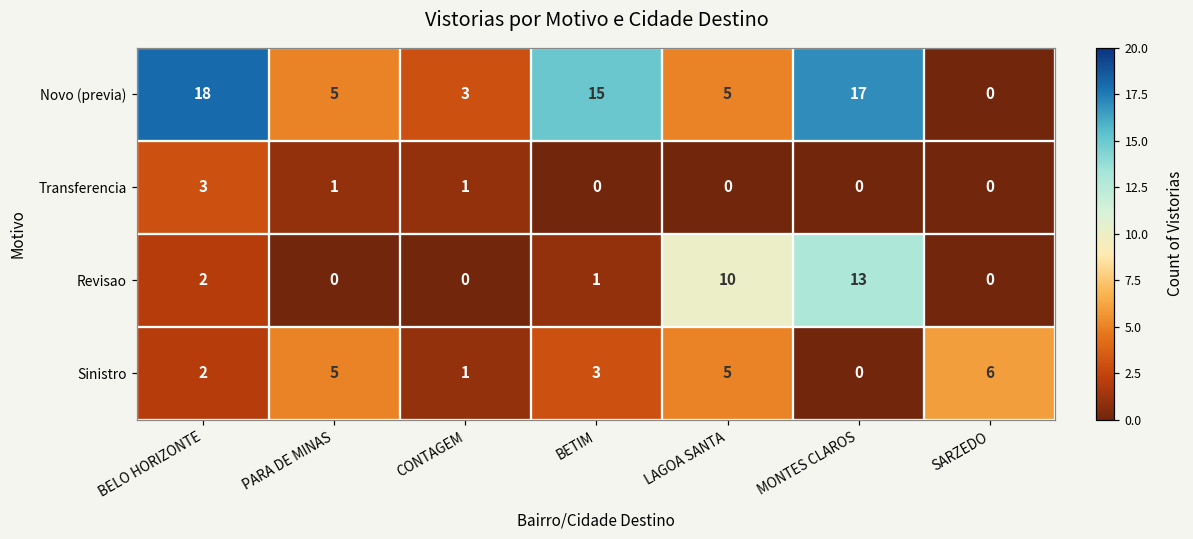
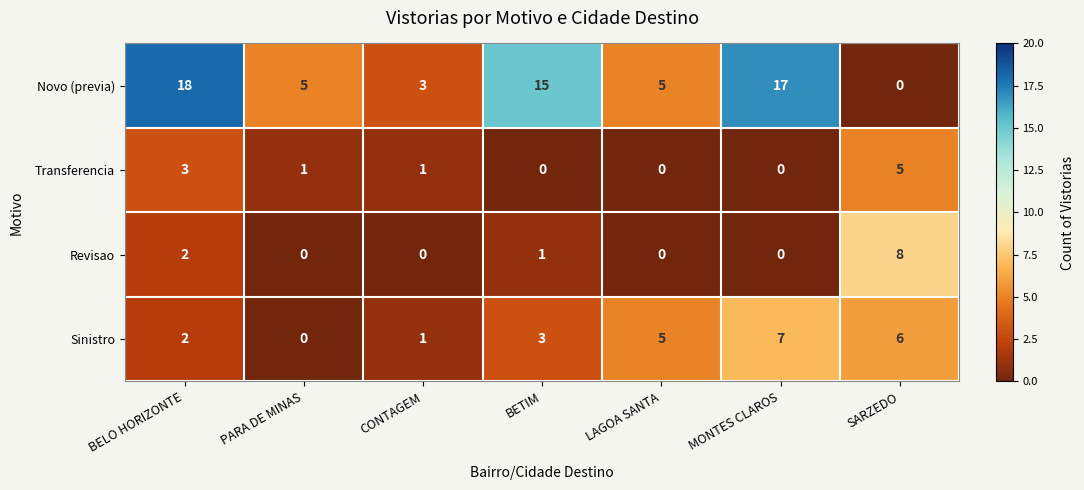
  {
    "Novo (previa)": {
      "BELO HORIZONTE": 18,
      "PARA DE MINAS": 5,
      "CONTAGEM": 3,
      "BETIM": 15,
      "LAGOA SANTA": 5,
      "MONTES CLAROS": 17,
      "SARZEDO": 0
    },
    "Transferencia": {
      "BELO HORIZONTE": 3,
      "PARA DE MINAS": 1,
      "CONTAGEM": 1,
      "BETIM": 0,
      "LAGOA SANTA": 0,
      "MONTES CLAROS": 0,
-     "SARZEDO": 0
+     "SARZEDO": 5
    },
    "Revisao": {
      "BELO HORIZONTE": 2,
      "PARA DE MINAS": 0,
      "CONTAGEM": 0,
      "BETIM": 1,
-     "LAGOA SANTA": 10,
-     "MONTES CLAROS": 13,
-     "SARZEDO": 0
+     "LAGOA SANTA": 0,
+     "MONTES CLAROS": 0,
+     "SARZEDO": 8
    },
    "Sinistro": {
      "BELO HORIZONTE": 2,
-     "PARA DE MINAS": 5,
+     "PARA DE MINAS": 0,
      "CONTAGEM": 1,
      "BETIM": 3,
      "LAGOA SANTA": 5,
-     "MONTES CLAROS": 0,
+     "MONTES CLAROS": 7,
      "SARZEDO": 6
    }
  }
